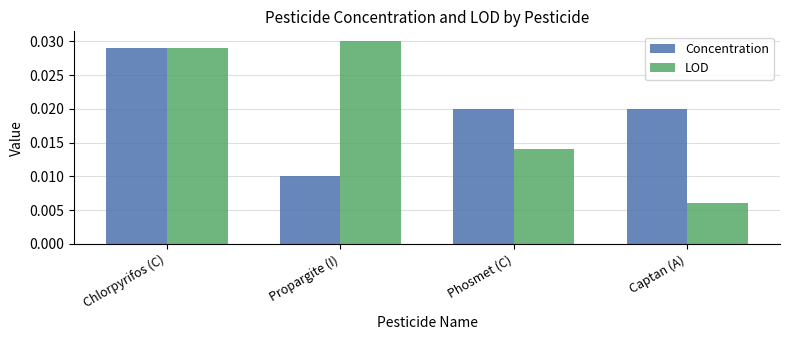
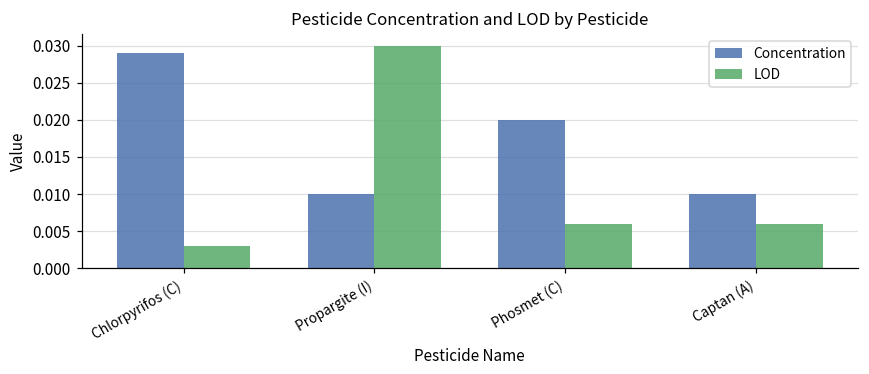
  {
    "Concentration": {
      "Chlorpyrifos (C)": 0.029,
      "Propargite (I)": 0.01,
      "Phosmet (C)": 0.02,
-     "Captan (A)": 0.02
+     "Captan (A)": 0.01
    },
    "LOD": {
-     "Chlorpyrifos (C)": 0.029,
+     "Chlorpyrifos (C)": 0.003,
      "Propargite (I)": 0.030,
-     "Phosmet (C)": 0.014,
+     "Phosmet (C)": 0.006,
      "Captan (A)": 0.006
    }
  }
